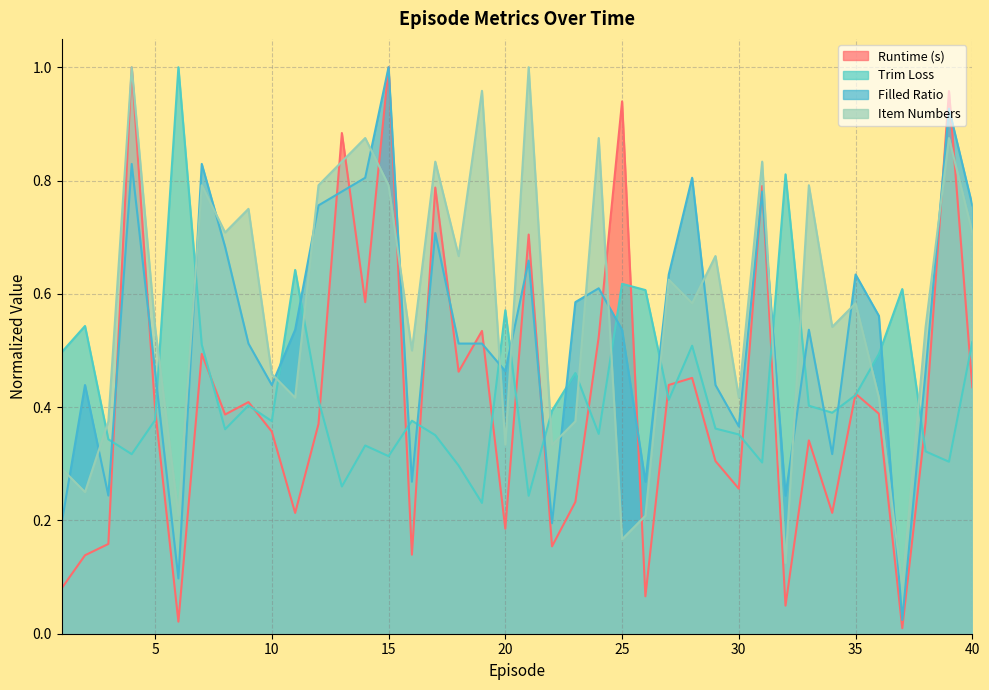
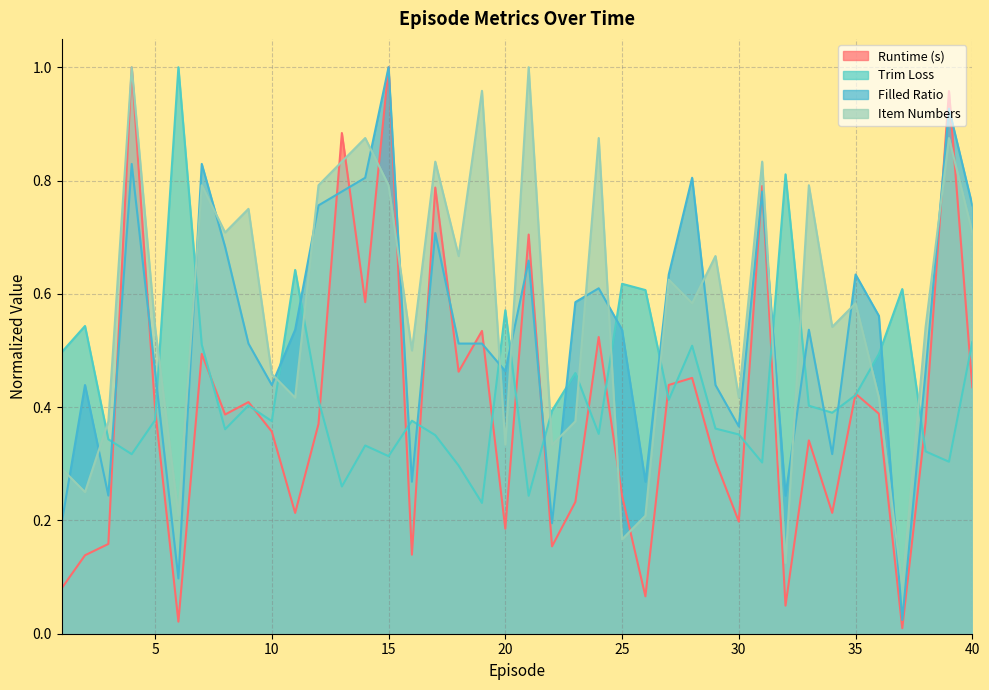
  {
    "Runtime (s)": {
      "5": 0.40,
      "10": 0.36,
      "20": 0.19,
-     "25": 0.94,
-     "30": 0.26,
+     "25": 0.24,
+     "30": 0.20,
      "40": 0.43
    },
    "Item Numbers": {
      "5": 0.54,
      "10": 0.46,
      "15": 0.79,
      "20": 0.33,
      "25": 0.17,
      "30": 0.42,
      "35": 0.58,
      "40": 0.71
    }
  }
